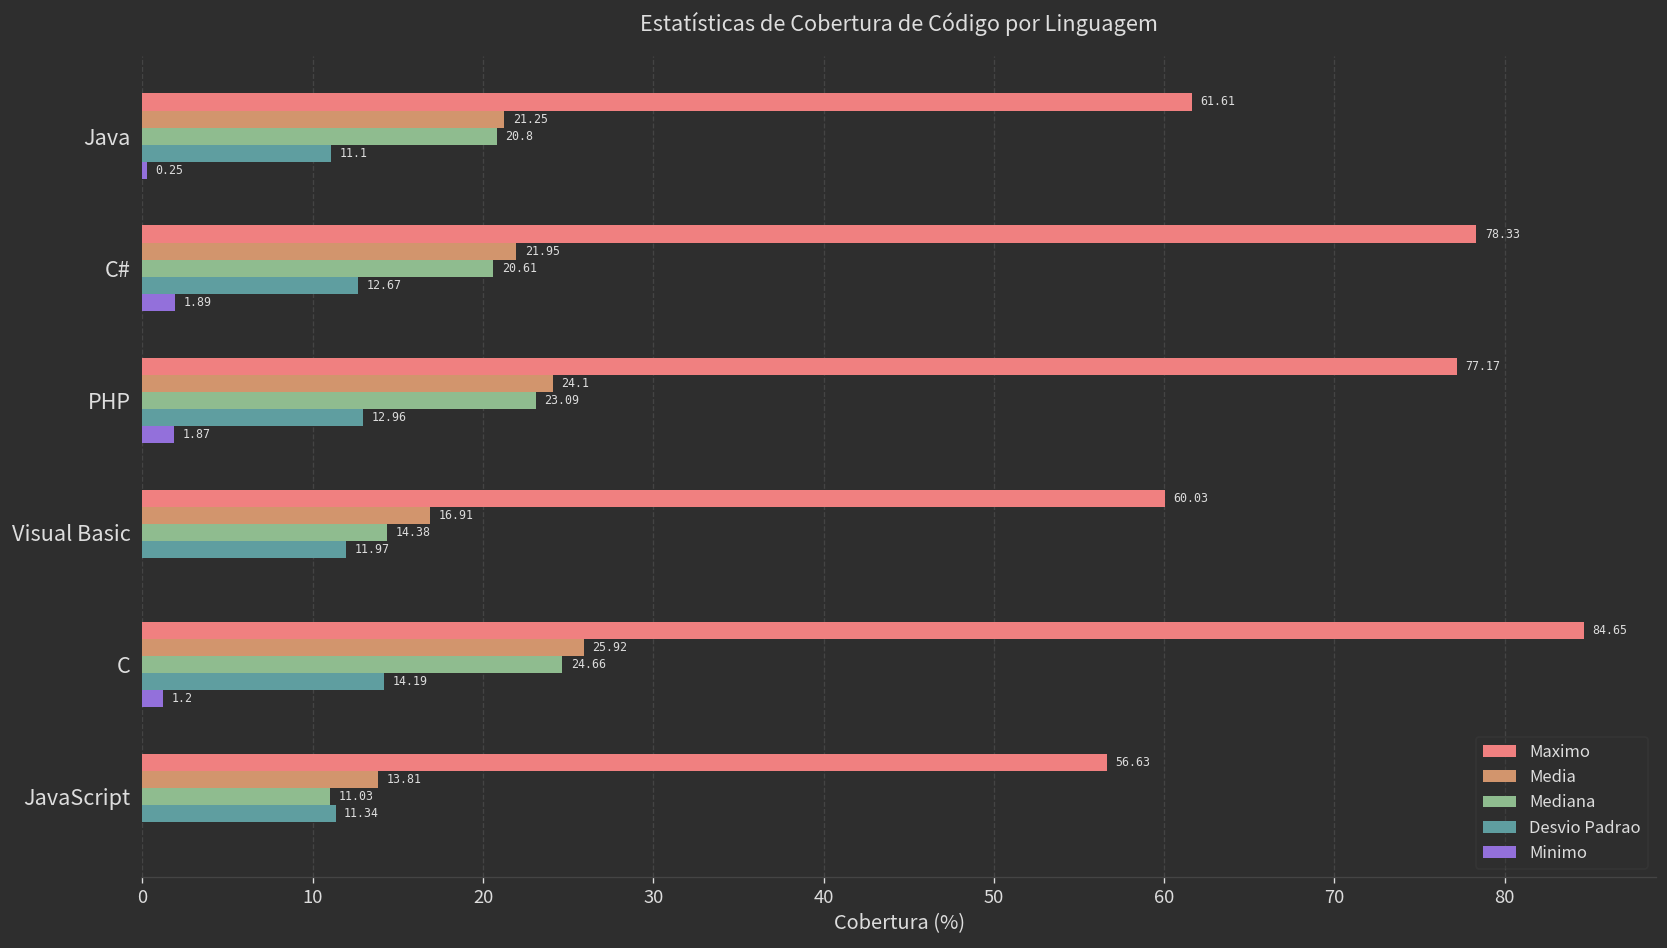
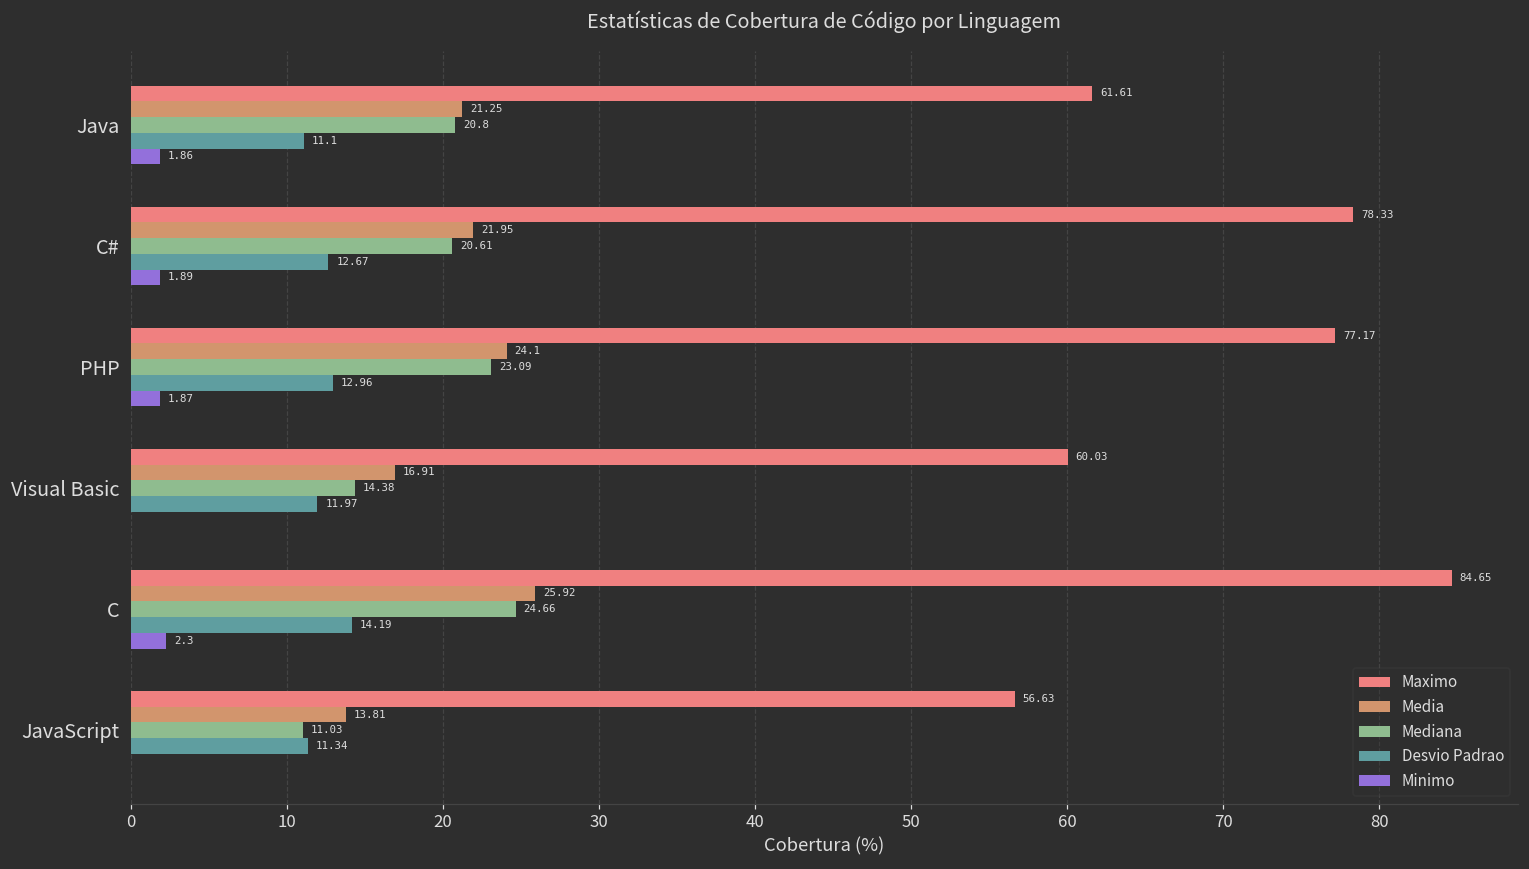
  {
    "Minimo": {
-     "Java": 0.25,
+     "Java": 1.86,
      "C#": 1.89,
      "PHP": 1.87,
-     "C": 1.2
+     "C": 2.3
    }
  }
